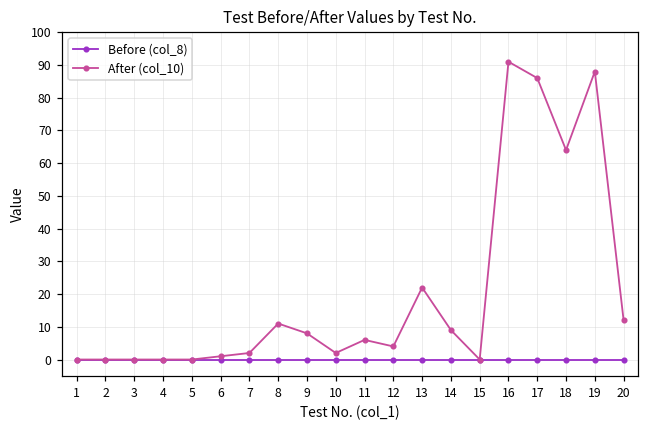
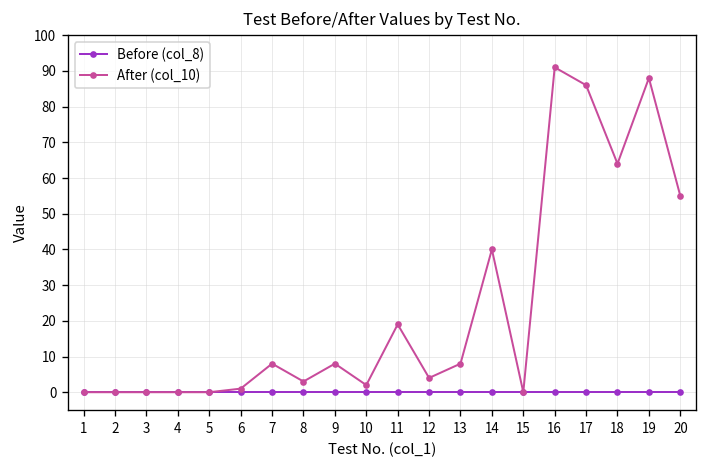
  {
    "Before (col_8)": {
      "6": 0,
      "7": 0,
      "8": 0,
      "9": 0,
      "10": 0,
      "11": 0,
      "12": 0,
      "13": 0,
      "14": 0,
      "16": 0,
      "17": 0,
      "18": 0,
      "19": 0,
      "20": 0
    },
    "After (col_10)": {
      "6": 1,
-     "7": 2,
-     "8": 11,
+     "7": 8,
+     "8": 3,
      "9": 8,
      "10": 2,
-     "11": 6,
+     "11": 19,
      "12": 4,
-     "13": 22,
-     "14": 9,
+     "13": 8,
+     "14": 40,
      "16": 91,
      "17": 86,
      "18": 64,
      "19": 88,
-     "20": 12
+     "20": 55
    }
  }
